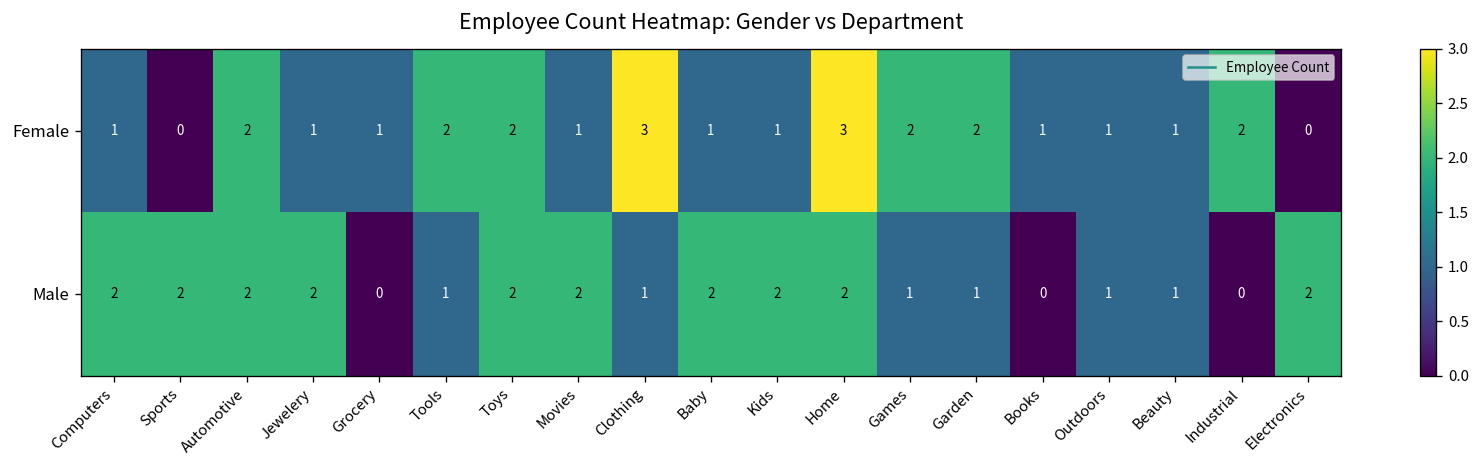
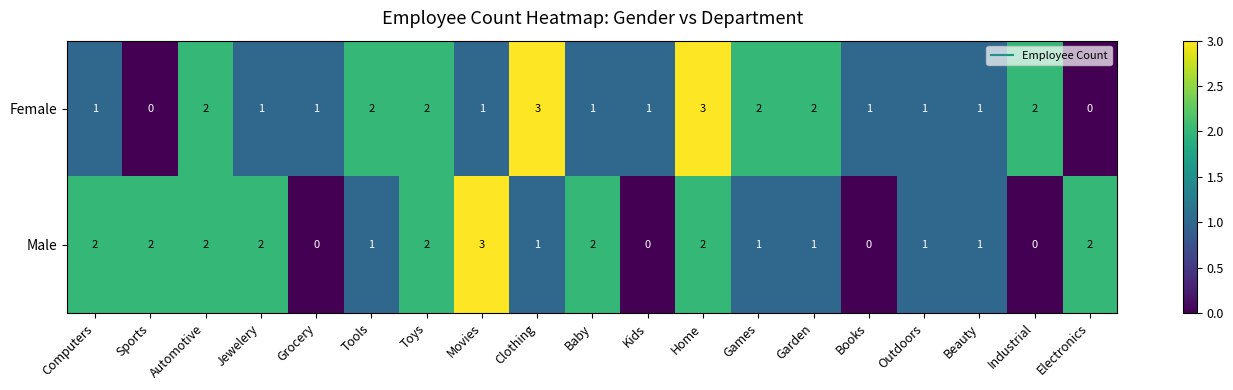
  {
    "Female": {
      "Computers": 1,
      "Sports": 0,
      "Automotive": 2,
      "Jewelery": 1,
      "Grocery": 1,
      "Tools": 2,
      "Toys": 2,
      "Movies": 1,
      "Clothing": 3,
      "Baby": 1,
      "Kids": 1,
      "Home": 3,
      "Games": 2,
      "Garden": 2,
      "Books": 1,
      "Outdoors": 1,
      "Beauty": 1,
      "Industrial": 2,
      "Electronics": 0
    },
    "Male": {
      "Computers": 2,
      "Sports": 2,
      "Automotive": 2,
      "Jewelery": 2,
      "Grocery": 0,
      "Tools": 1,
      "Toys": 2,
-     "Movies": 2,
+     "Movies": 3,
      "Clothing": 1,
      "Baby": 2,
-     "Kids": 2,
+     "Kids": 0,
      "Home": 2,
      "Games": 1,
      "Garden": 1,
      "Books": 0,
      "Outdoors": 1,
      "Beauty": 1,
      "Industrial": 0,
      "Electronics": 2
    }
  }
